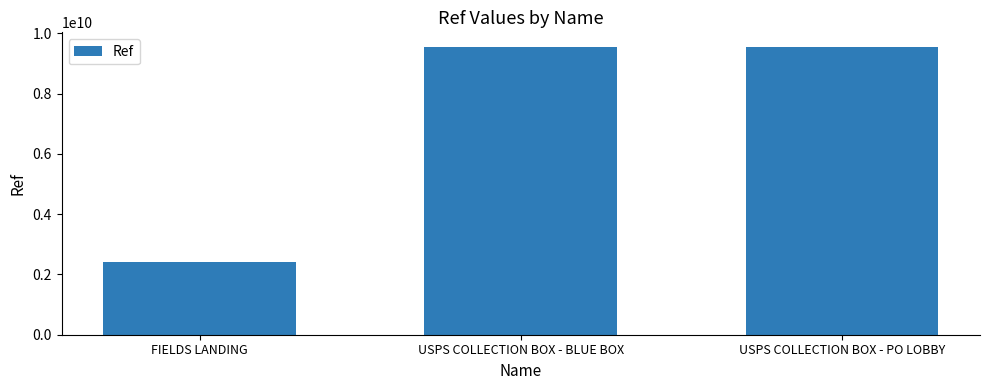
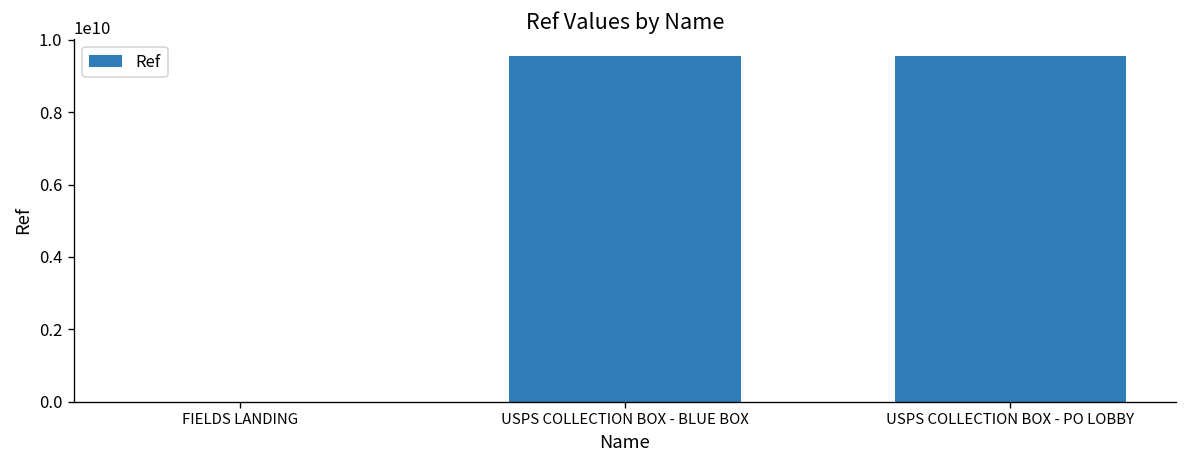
  {
-   "FIELDS LANDING": 2400000000,
+   "FIELDS LANDING": 0,
    "USPS COLLECTION BOX - BLUE BOX": 9600000000,
    "USPS COLLECTION BOX - PO LOBBY": 9600000000
  }
